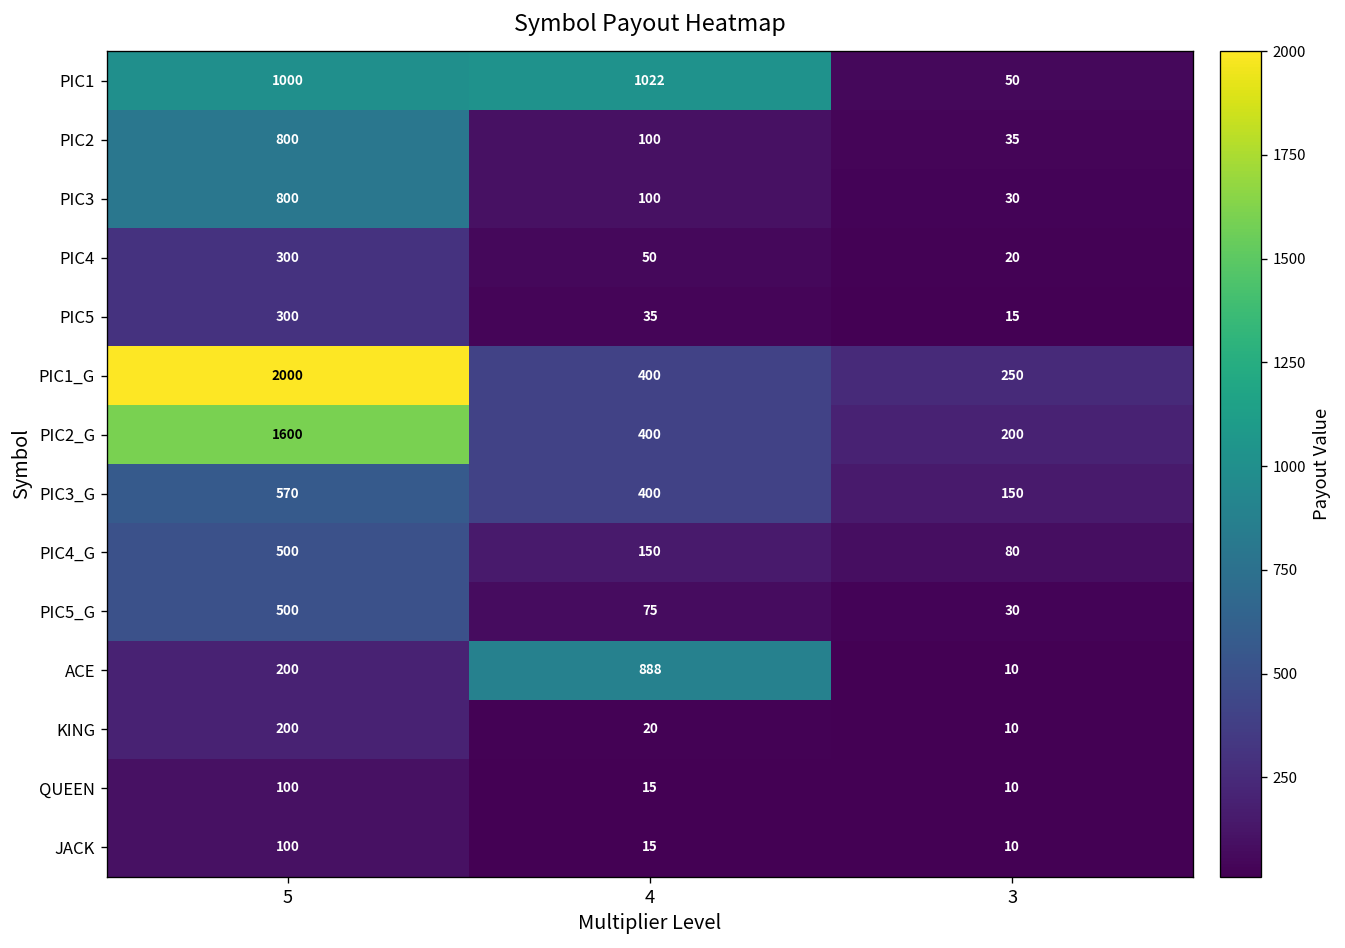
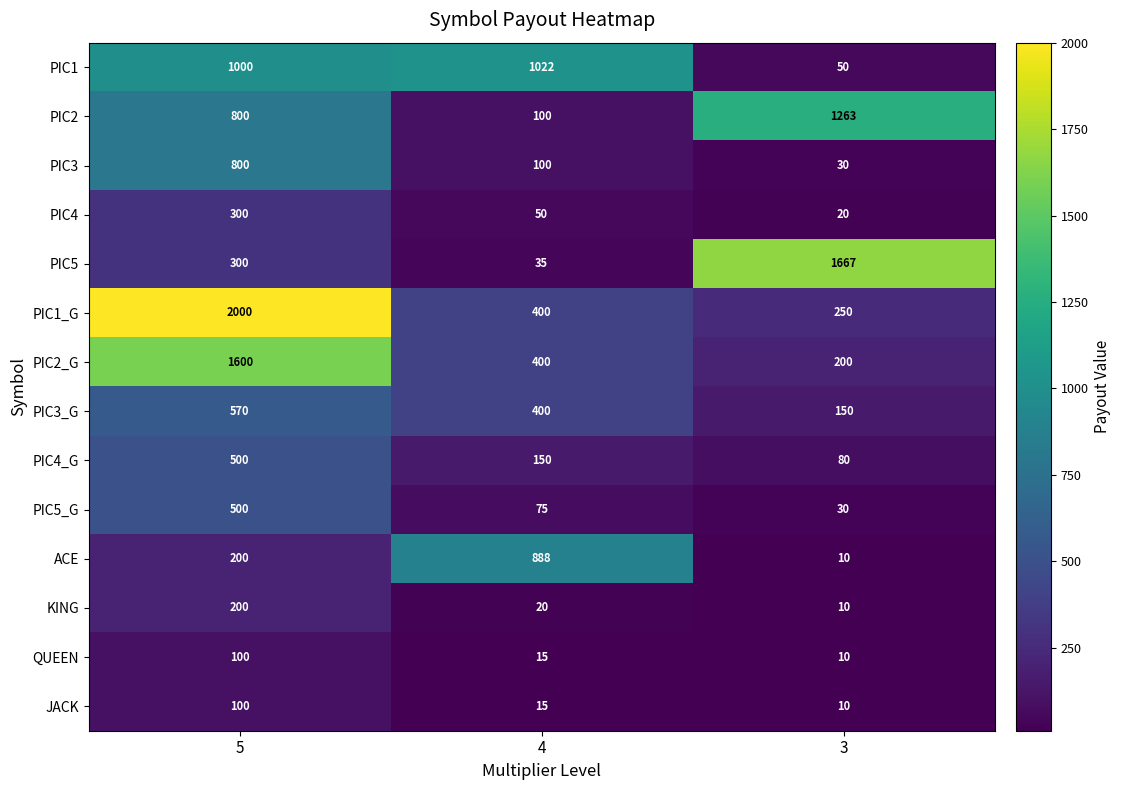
  {
    "PIC1": {
      "5": 1000,
      "4": 1022,
      "3": 50
    },
    "PIC2": {
      "5": 800,
      "4": 100,
-     "3": 35
+     "3": 1263
    },
    "PIC3": {
      "5": 800,
      "4": 100,
      "3": 30
    },
    "PIC4": {
      "5": 300,
      "4": 50,
      "3": 20
    },
    "PIC5": {
      "5": 300,
      "4": 35,
-     "3": 15
+     "3": 1667
    },
    "PIC1_G": {
      "5": 2000,
      "4": 400,
      "3": 250
    },
    "PIC2_G": {
      "5": 1600,
      "4": 400,
      "3": 200
    },
    "PIC3_G": {
      "5": 570,
      "4": 400,
      "3": 150
    },
    "PIC4_G": {
      "5": 500,
      "4": 150,
      "3": 80
    },
    "PIC5_G": {
      "5": 500,
      "4": 75,
      "3": 30
    },
    "ACE": {
      "5": 200,
      "4": 888,
      "3": 10
    },
    "KING": {
      "5": 200,
      "4": 20,
      "3": 10
    },
    "QUEEN": {
      "5": 100,
      "4": 15,
      "3": 10
    },
    "JACK": {
      "5": 100,
      "4": 15,
      "3": 10
    }
  }
